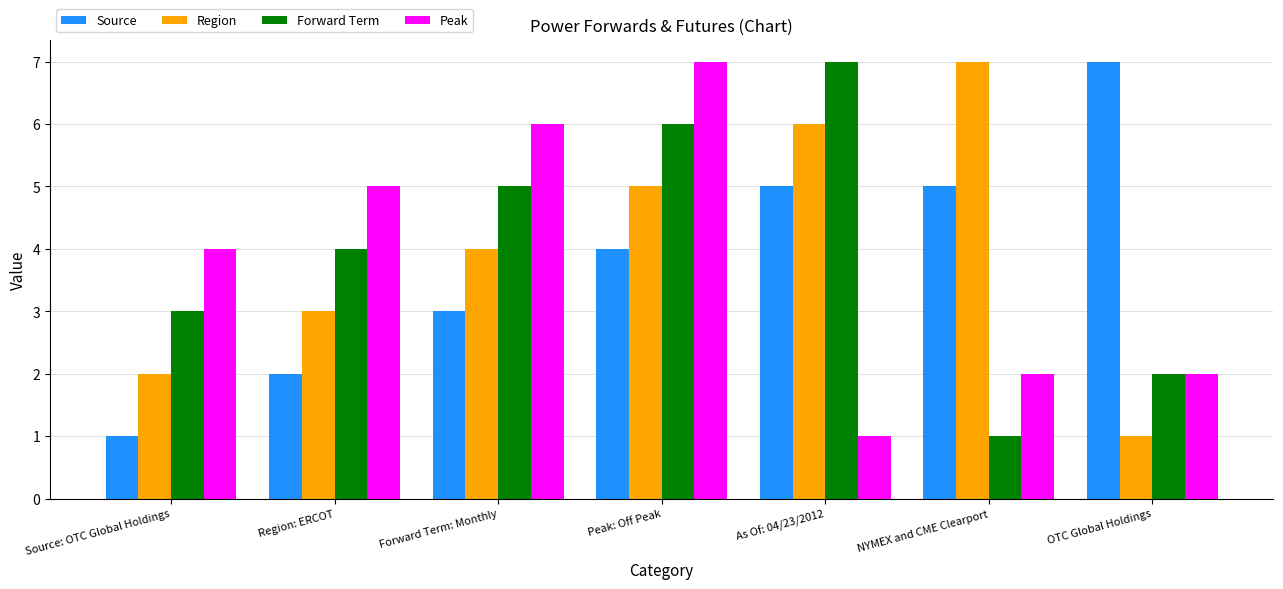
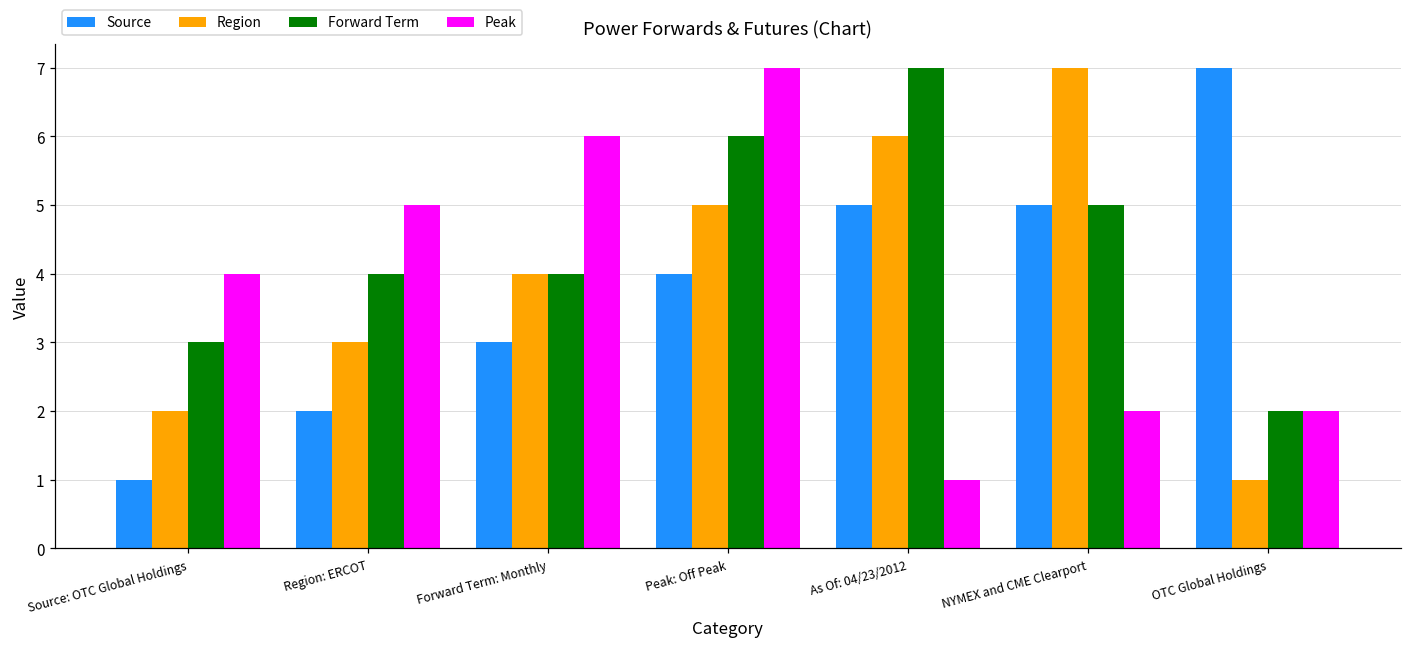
  {
    "Source": {
      "Source: OTC Global Holdings": 1,
      "Region: ERCOT": 2,
      "Forward Term: Monthly": 3,
      "Peak: Off Peak": 4,
      "As Of: 04/23/2012": 5,
      "NYMEX and CME Clearport": 5,
      "OTC Global Holdings": 7
    },
    "Region": {
      "Source: OTC Global Holdings": 2,
      "Region: ERCOT": 3,
      "Forward Term: Monthly": 4,
      "Peak: Off Peak": 5,
      "As Of: 04/23/2012": 6,
      "NYMEX and CME Clearport": 7,
      "OTC Global Holdings": 1
    },
    "Forward Term": {
      "Source: OTC Global Holdings": 3,
      "Region: ERCOT": 4,
-     "Forward Term: Monthly": 5,
+     "Forward Term: Monthly": 4,
      "Peak: Off Peak": 6,
      "As Of: 04/23/2012": 7,
-     "NYMEX and CME Clearport": 1,
+     "NYMEX and CME Clearport": 5,
      "OTC Global Holdings": 2
    },
    "Peak": {
      "Source: OTC Global Holdings": 4,
      "Region: ERCOT": 5,
      "Forward Term: Monthly": 6,
      "Peak: Off Peak": 7,
      "As Of: 04/23/2012": 1,
      "NYMEX and CME Clearport": 2,
      "OTC Global Holdings": 2
    }
  }
